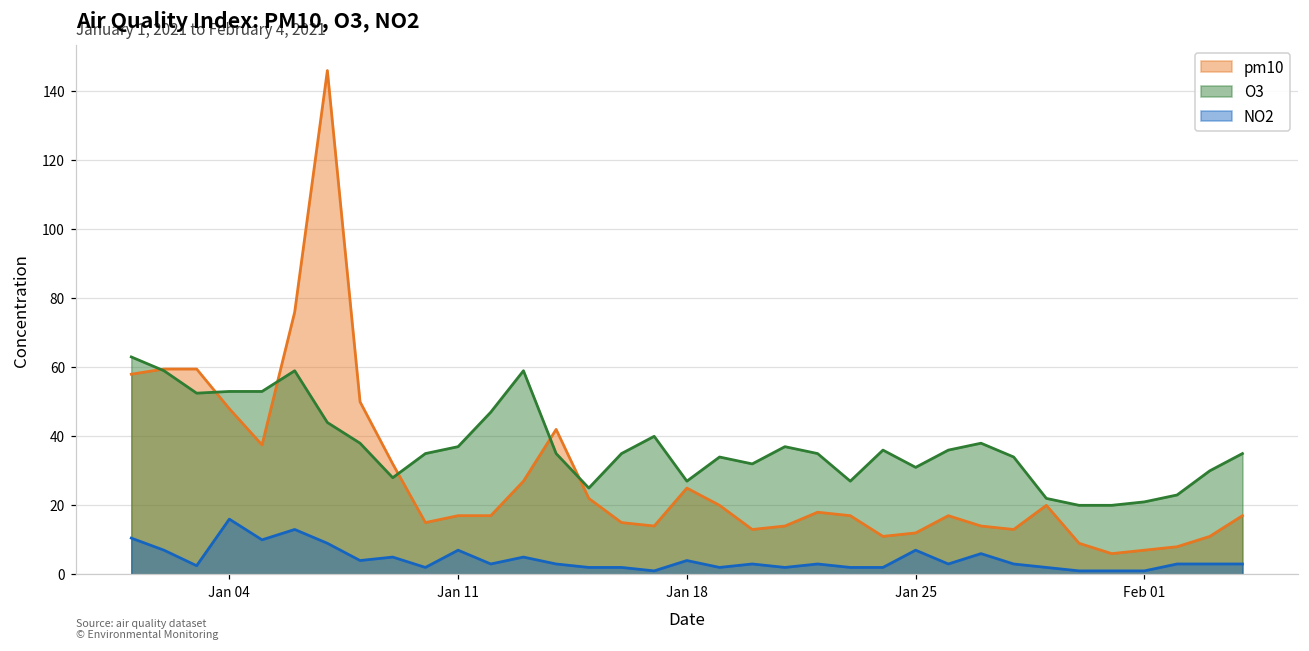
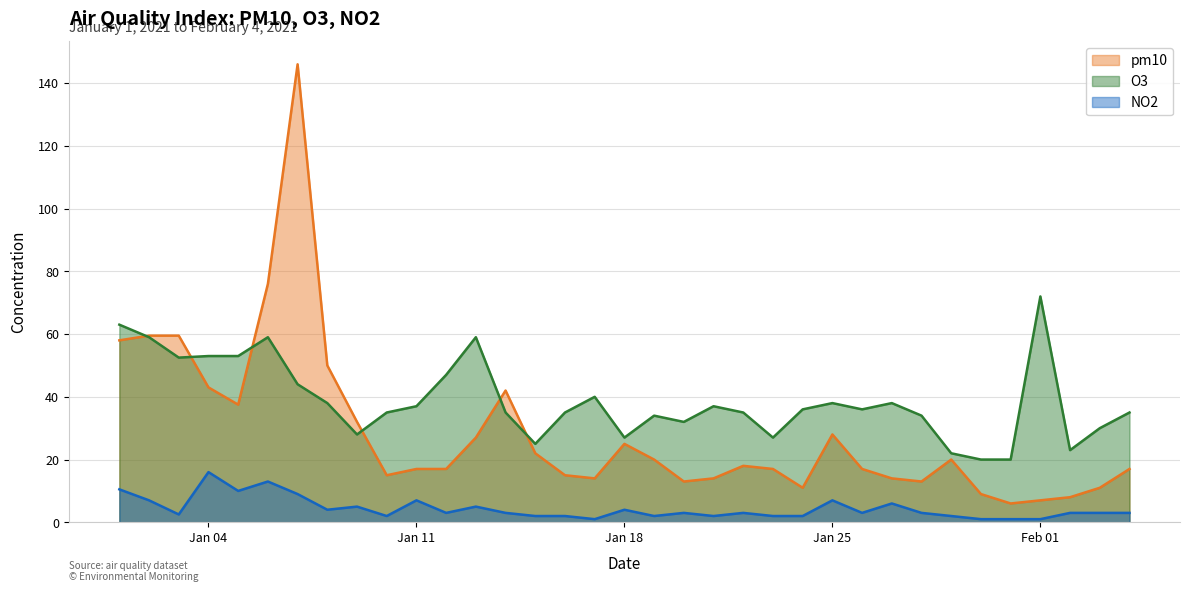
  {
    "pm10": {
-     "Jan 04": 48,
+     "Jan 04": 43,
      "Jan 11": 17,
      "Jan 18": 25,
-     "Jan 25": 12,
+     "Jan 25": 28,
      "Feb 01": 7
    },
    "O3": {
      "Jan 04": 53,
      "Jan 11": 37,
      "Jan 18": 27,
-     "Jan 25": 31,
-     "Feb 01": 21
+     "Jan 25": 38,
+     "Feb 01": 72
    },
    "NO2": {
      "Jan 04": 16,
      "Jan 11": 7,
      "Jan 18": 4,
      "Jan 25": 7,
      "Feb 01": 1
    }
  }
